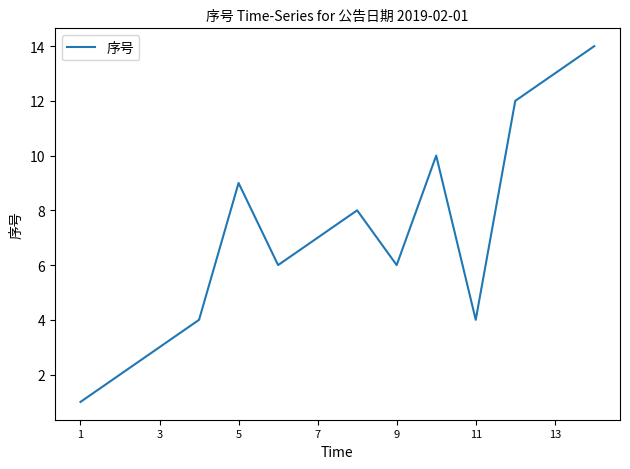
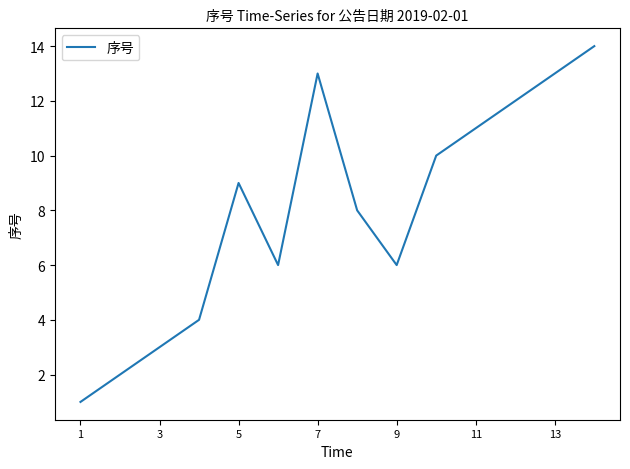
  {
    "1": 1,
    "3": 3,
    "5": 9,
-   "7": 7,
+   "7": 13,
    "9": 6,
-   "11": 4,
+   "11": 11,
    "13": 13
  }
